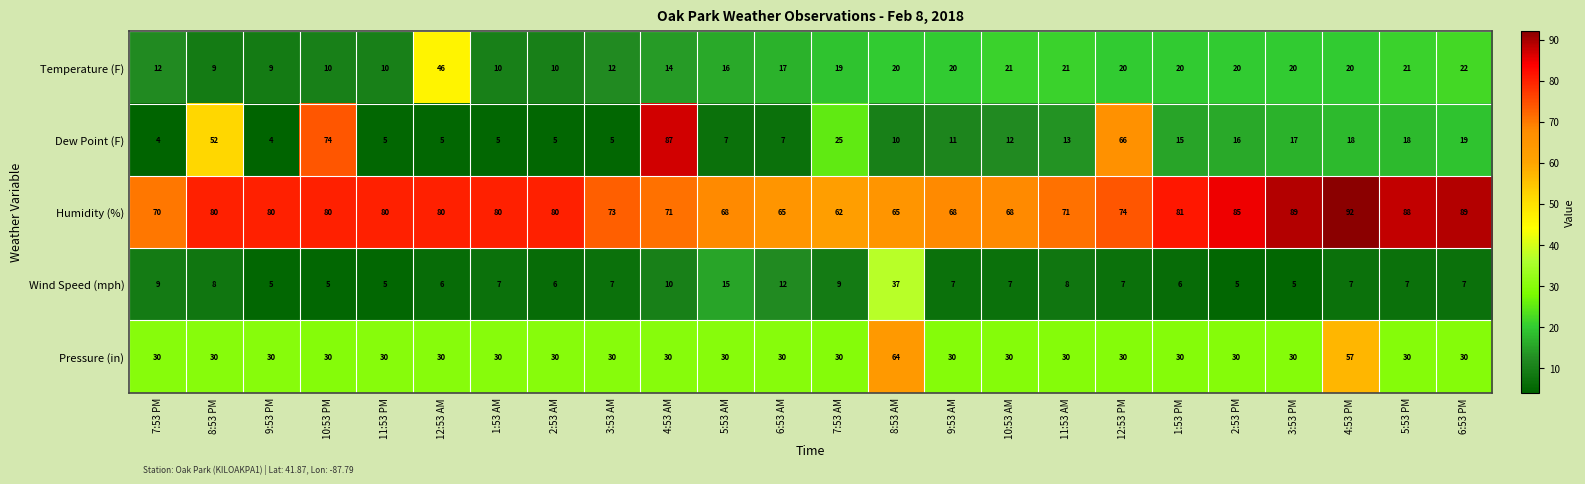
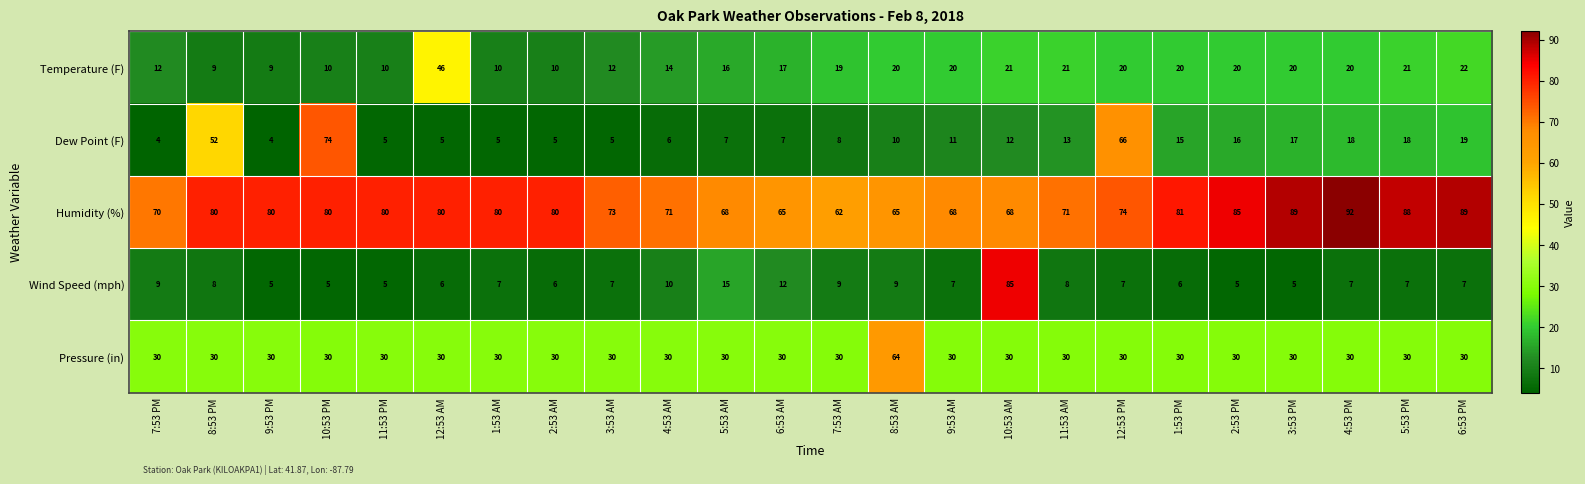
  {
    "Temperature (F)": {
      "7:53 PM": 12,
      "8:53 PM": 9,
      "9:53 PM": 9,
      "10:53 PM": 10,
      "11:53 PM": 10,
      "12:53 AM": 46,
      "1:53 AM": 10,
      "2:53 AM": 10,
      "3:53 AM": 12,
      "4:53 AM": 14,
      "5:53 AM": 16,
      "6:53 AM": 17,
      "7:53 AM": 19,
      "8:53 AM": 20,
      "9:53 AM": 20,
      "10:53 AM": 21,
      "11:53 AM": 21,
      "12:53 PM": 20,
      "1:53 PM": 20,
      "2:53 PM": 20,
      "3:53 PM": 20,
      "4:53 PM": 20,
      "5:53 PM": 21,
      "6:53 PM": 22
    },
    "Dew Point (F)": {
      "7:53 PM": 4,
      "8:53 PM": 52,
      "9:53 PM": 4,
      "10:53 PM": 74,
      "11:53 PM": 5,
      "12:53 AM": 5,
      "1:53 AM": 5,
      "2:53 AM": 5,
      "3:53 AM": 5,
-     "4:53 AM": 87,
+     "4:53 AM": 6,
      "5:53 AM": 7,
      "6:53 AM": 7,
-     "7:53 AM": 25,
+     "7:53 AM": 8,
      "8:53 AM": 10,
      "9:53 AM": 11,
      "10:53 AM": 12,
      "11:53 AM": 13,
      "12:53 PM": 66,
      "1:53 PM": 15,
      "2:53 PM": 16,
      "3:53 PM": 17,
      "4:53 PM": 18,
      "5:53 PM": 18,
      "6:53 PM": 19
    },
    "Humidity (%)": {
      "7:53 PM": 70,
      "8:53 PM": 80,
      "9:53 PM": 80,
      "10:53 PM": 80,
      "11:53 PM": 80,
      "12:53 AM": 80,
      "1:53 AM": 80,
      "2:53 AM": 80,
      "3:53 AM": 73,
      "4:53 AM": 71,
      "5:53 AM": 68,
      "6:53 AM": 65,
      "7:53 AM": 62,
      "8:53 AM": 65,
      "9:53 AM": 68,
      "10:53 AM": 68,
      "11:53 AM": 71,
      "12:53 PM": 74,
      "1:53 PM": 81,
      "2:53 PM": 85,
      "3:53 PM": 89,
      "4:53 PM": 92,
      "5:53 PM": 88,
      "6:53 PM": 89
    },
    "Wind Speed (mph)": {
      "7:53 PM": 9,
      "8:53 PM": 8,
      "9:53 PM": 5,
      "10:53 PM": 5,
      "11:53 PM": 5,
      "12:53 AM": 6,
      "1:53 AM": 7,
      "2:53 AM": 6,
      "3:53 AM": 7,
      "4:53 AM": 10,
      "5:53 AM": 15,
      "6:53 AM": 12,
      "7:53 AM": 9,
-     "8:53 AM": 37,
+     "8:53 AM": 9,
      "9:53 AM": 7,
-     "10:53 AM": 7,
+     "10:53 AM": 85,
      "11:53 AM": 8,
      "12:53 PM": 7,
      "1:53 PM": 6,
      "2:53 PM": 5,
      "3:53 PM": 5,
      "4:53 PM": 7,
      "5:53 PM": 7,
      "6:53 PM": 7
    },
    "Pressure (in)": {
      "7:53 PM": 30,
      "8:53 PM": 30,
      "9:53 PM": 30,
      "10:53 PM": 30,
      "11:53 PM": 30,
      "12:53 AM": 30,
      "1:53 AM": 30,
      "2:53 AM": 30,
      "3:53 AM": 30,
      "4:53 AM": 30,
      "5:53 AM": 30,
      "6:53 AM": 30,
      "7:53 AM": 30,
      "8:53 AM": 64,
      "9:53 AM": 30,
      "10:53 AM": 30,
      "11:53 AM": 30,
      "12:53 PM": 30,
      "1:53 PM": 30,
      "2:53 PM": 30,
      "3:53 PM": 30,
-     "4:53 PM": 57,
+     "4:53 PM": 30,
      "5:53 PM": 30,
      "6:53 PM": 30
    }
  }
